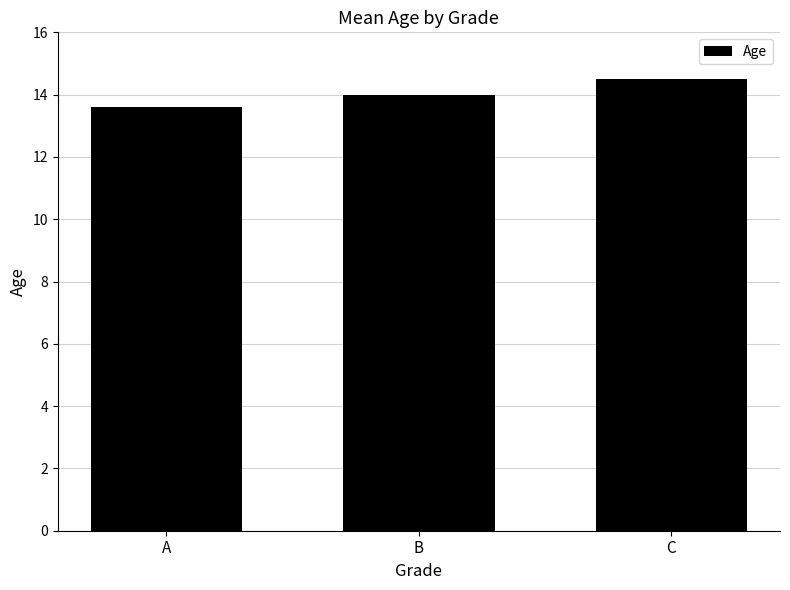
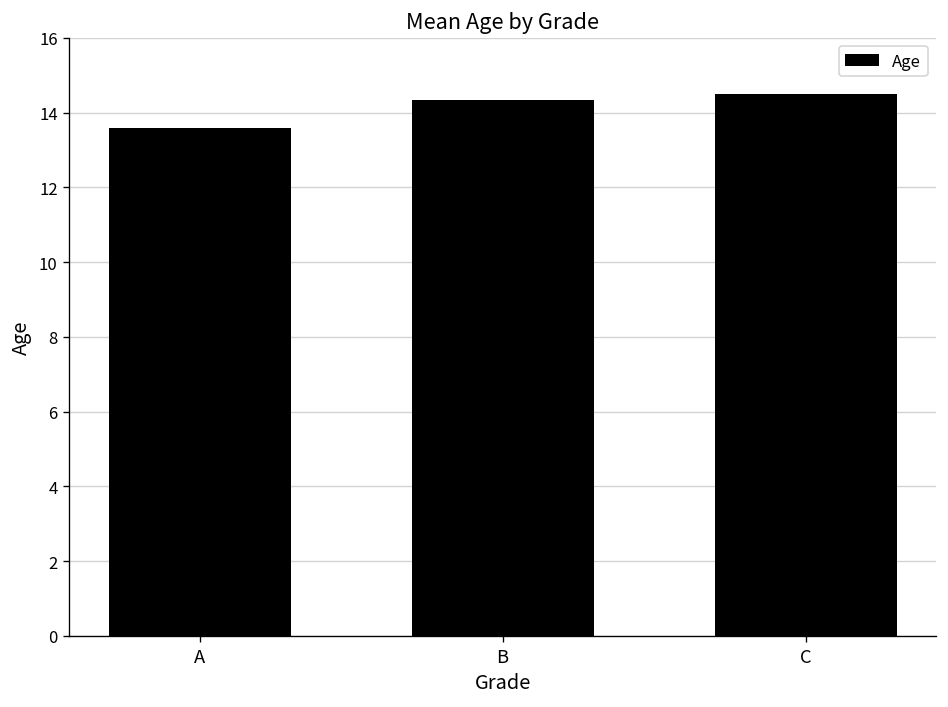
  {
    "A": 13.6,
-   "B": 14.0,
+   "B": 14.3,
    "C": 14.5
  }
